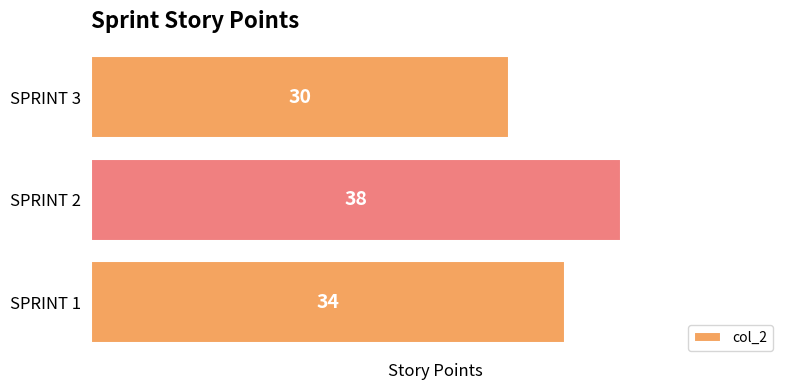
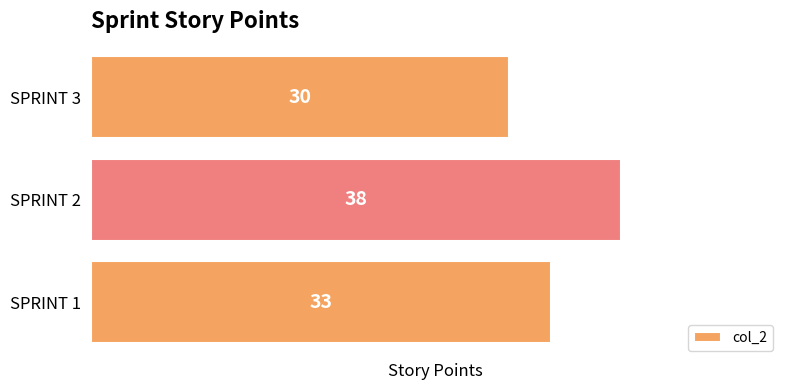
  {
    "SPRINT 3": 30,
    "SPRINT 2": 38,
-   "SPRINT 1": 34
+   "SPRINT 1": 33
  }
